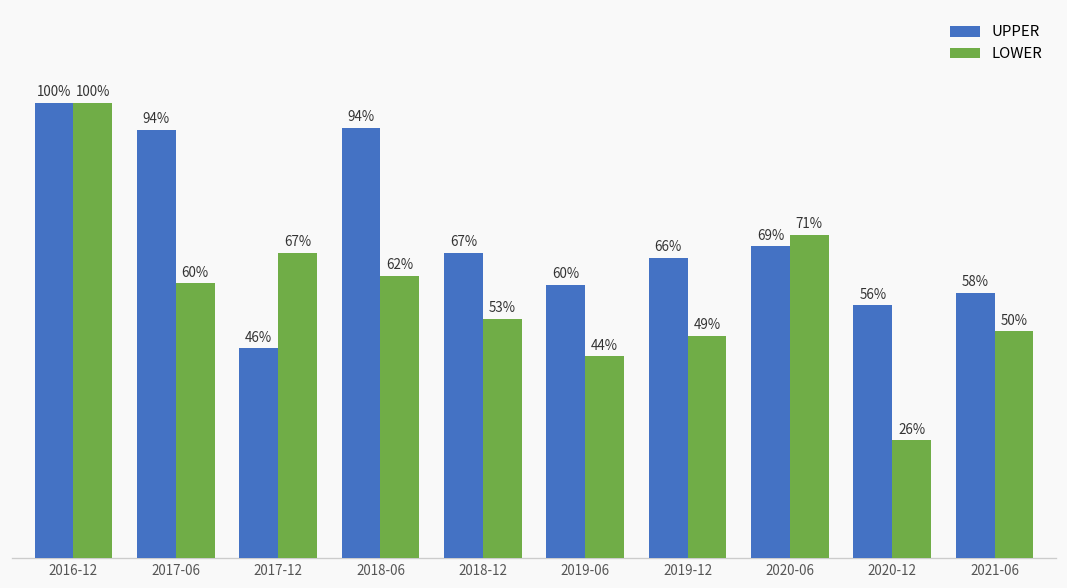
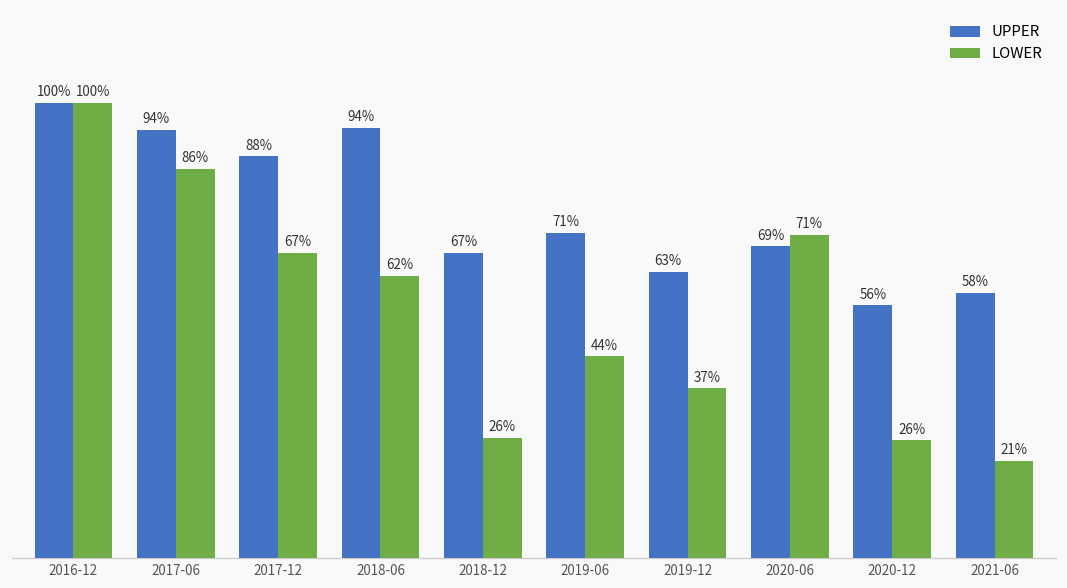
  {
    "UPPER": {
      "2016-12": "100%",
      "2017-06": "94%",
-     "2017-12": "46%",
+     "2017-12": "88%",
      "2018-06": "94%",
      "2018-12": "67%",
-     "2019-06": "60%",
-     "2019-12": "66%",
+     "2019-06": "71%",
+     "2019-12": "63%",
      "2020-06": "69%",
      "2020-12": "56%",
      "2021-06": "58%"
    },
    "LOWER": {
      "2016-12": "100%",
-     "2017-06": "60%",
+     "2017-06": "86%",
      "2017-12": "67%",
      "2018-06": "62%",
-     "2018-12": "53%",
+     "2018-12": "26%",
      "2019-06": "44%",
-     "2019-12": "49%",
+     "2019-12": "37%",
      "2020-06": "71%",
      "2020-12": "26%",
-     "2021-06": "50%"
+     "2021-06": "21%"
    }
  }
